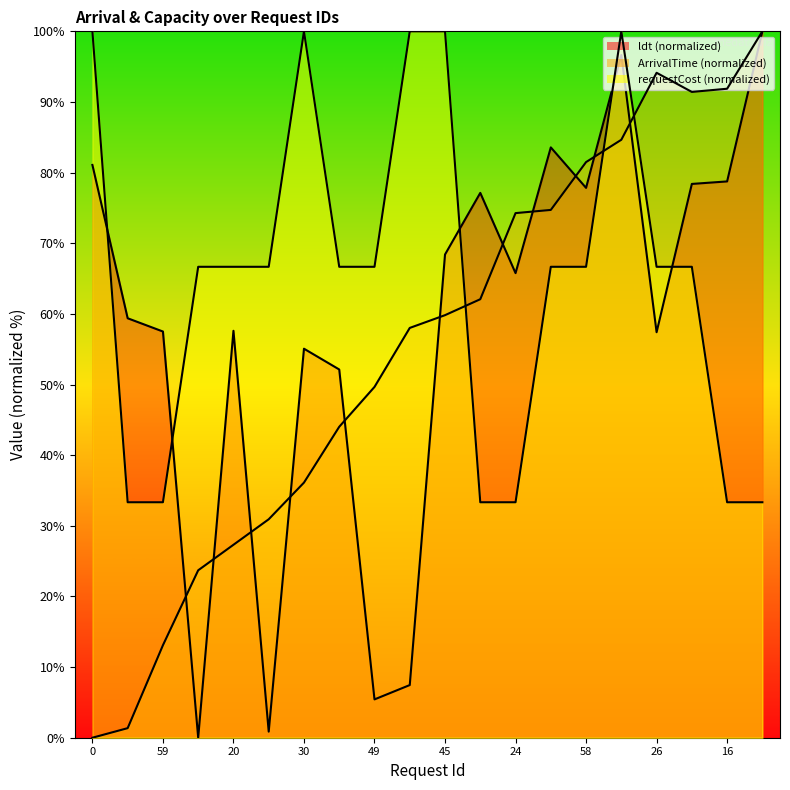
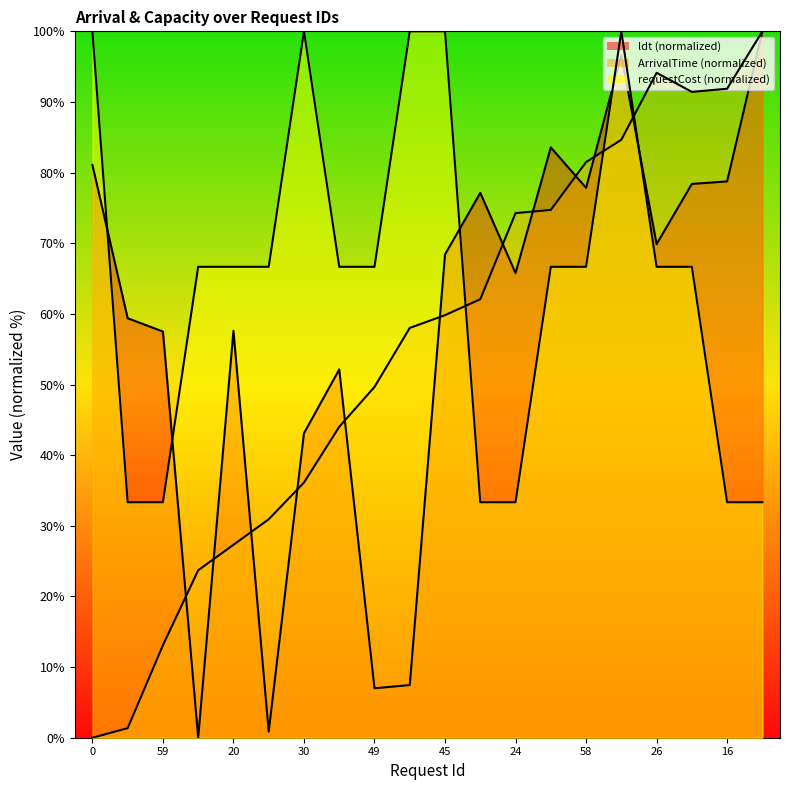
  {
    "ldt (normalized)": {
      "0": "81%",
      "59": "58%",
      "20": "58%",
-     "30": "55%",
-     "49": "5%",
+     "30": "43%",
+     "49": "7%",
      "45": "68%",
      "24": "66%",
      "58": "78%",
-     "26": "57%",
+     "26": "70%",
      "16": "79%"
    },
    "ArrivalTime (normalized)": {
      "0": "0%",
      "59": "13%",
      "20": "27%",
      "30": "36%",
      "49": "50%",
      "45": "60%",
      "24": "74%",
      "58": "81%"
    },
    "requestCost (normalized)": {
      "0": "100%",
      "59": "33%",
      "20": "67%",
      "30": "100%",
      "49": "67%",
      "45": "100%",
      "24": "33%",
      "58": "67%",
      "26": "67%",
      "16": "33%"
    }
  }
